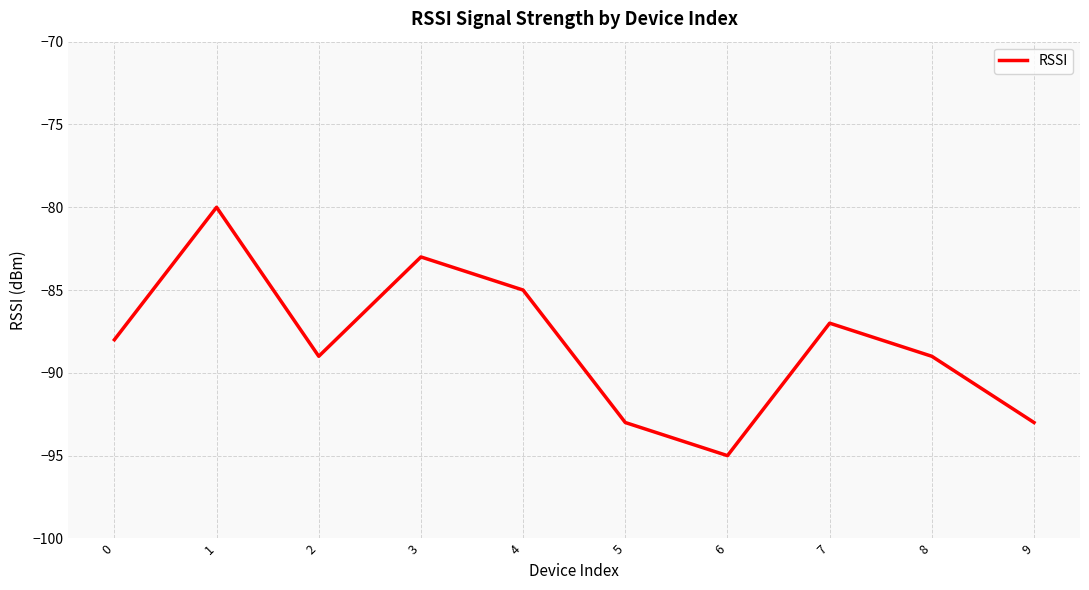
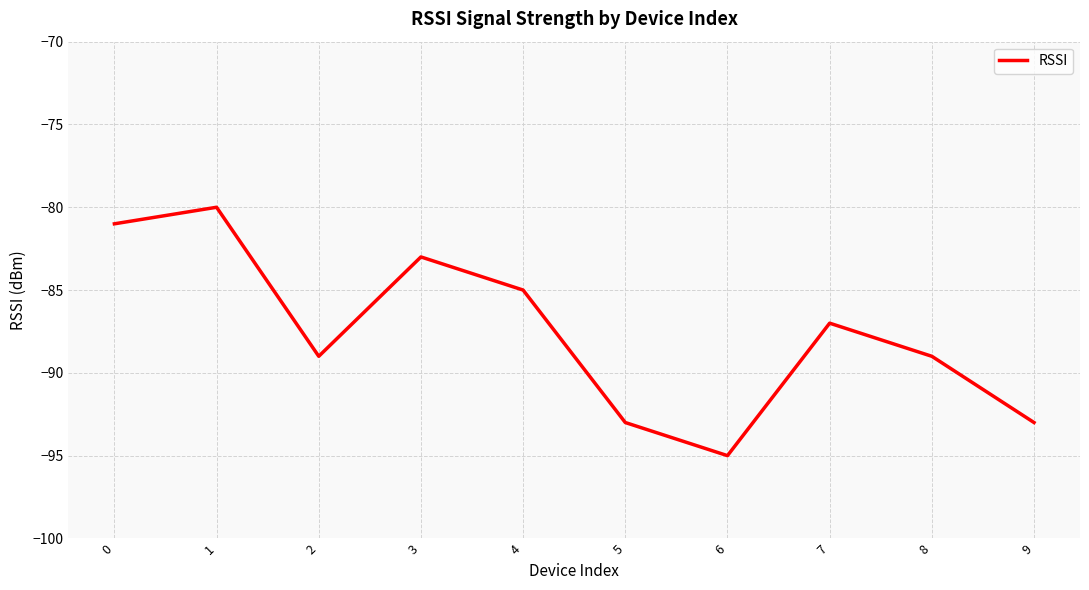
  {
-   "0": -88,
+   "0": -81,
    "1": -80,
    "2": -89,
    "3": -83,
    "4": -85,
    "5": -93,
    "6": -95,
    "7": -87,
    "8": -89,
    "9": -93
  }
